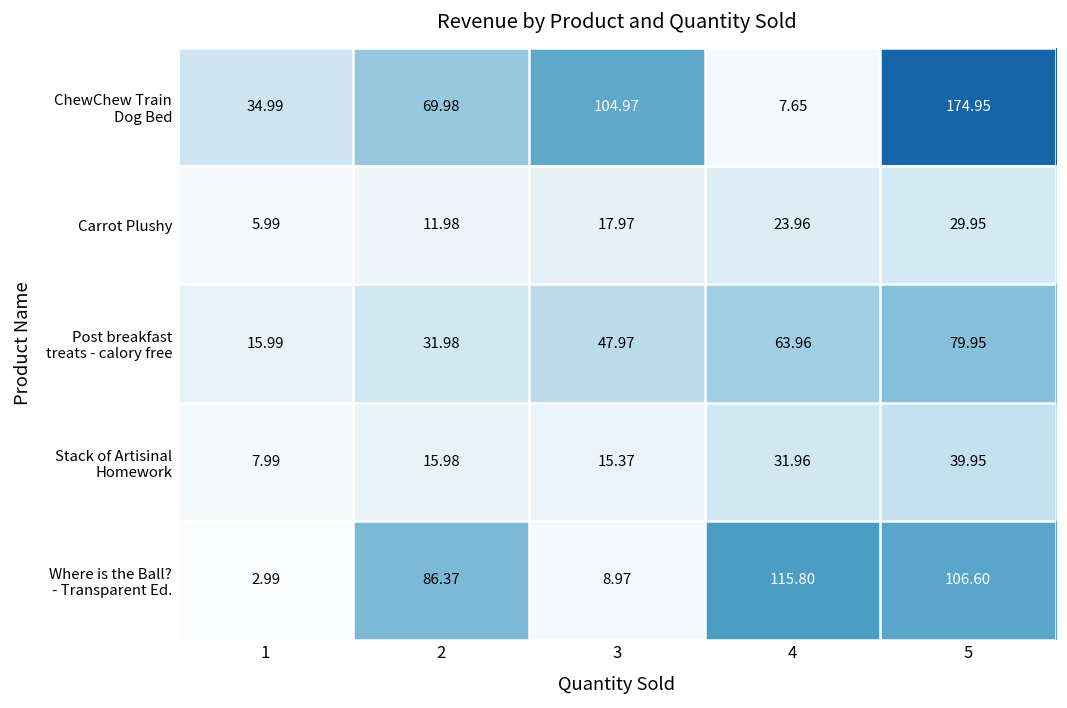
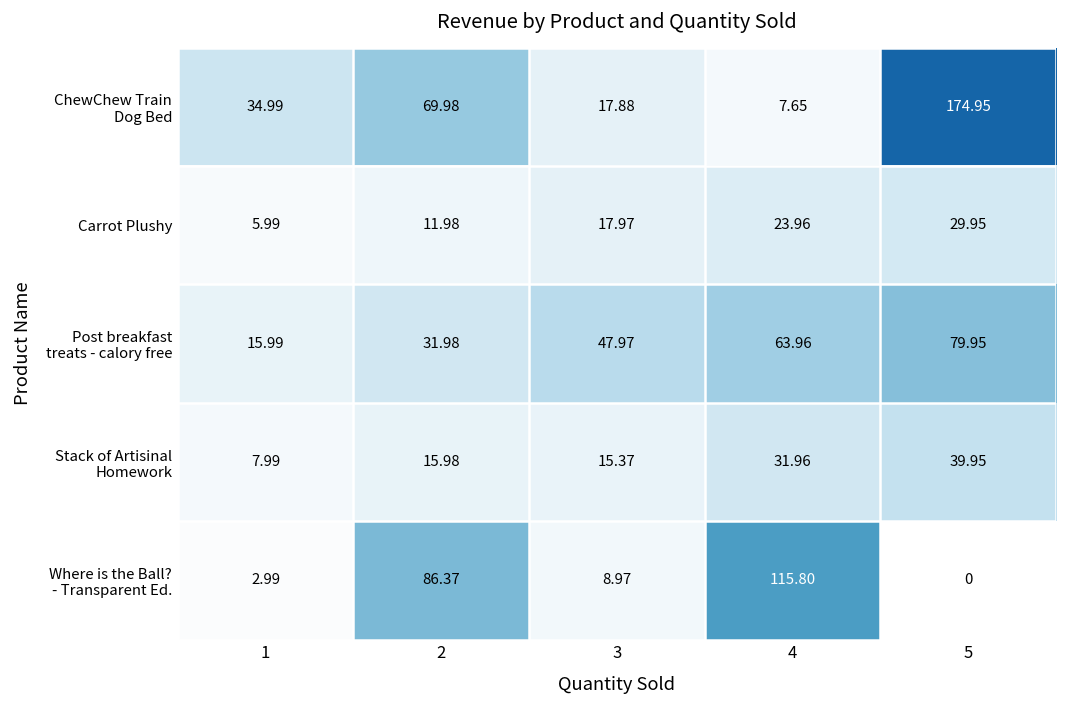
  {
    "ChewChew Train Dog Bed": {
      "1": 34.99,
      "2": 69.98,
-     "3": 104.97,
+     "3": 17.88,
      "4": 7.65,
      "5": 174.95
    },
    "Carrot Plushy": {
      "1": 5.99,
      "2": 11.98,
      "3": 17.97,
      "4": 23.96,
      "5": 29.95
    },
    "Post breakfast treats - calory free": {
      "1": 15.99,
      "2": 31.98,
      "3": 47.97,
      "4": 63.96,
      "5": 79.95
    },
    "Stack of Artisinal Homework": {
      "1": 7.99,
      "2": 15.98,
      "3": 15.37,
      "4": 31.96,
      "5": 39.95
    },
    "Where is the Ball? - Transparent Ed.": {
      "1": 2.99,
      "2": 86.37,
      "3": 8.97,
      "4": 115.80,
-     "5": 106.60
+     "5": 0
    }
  }
